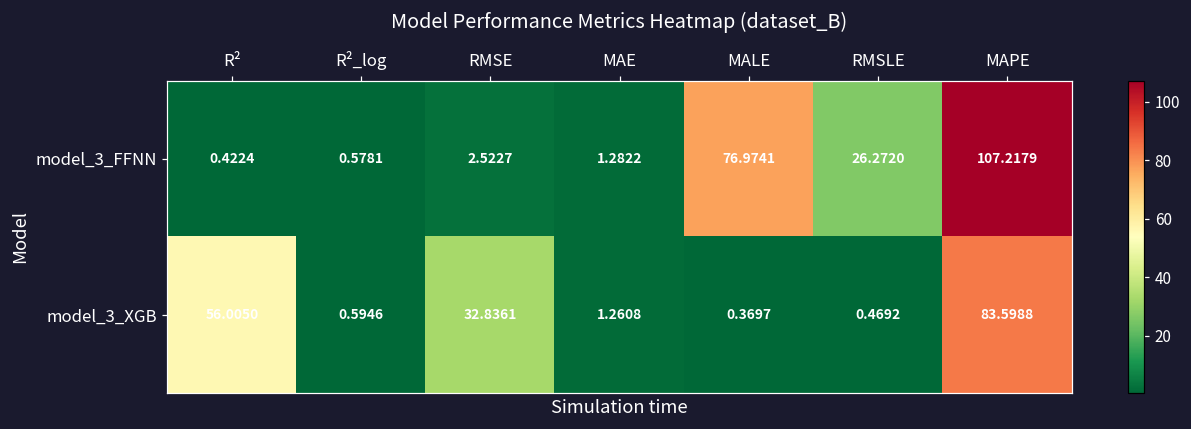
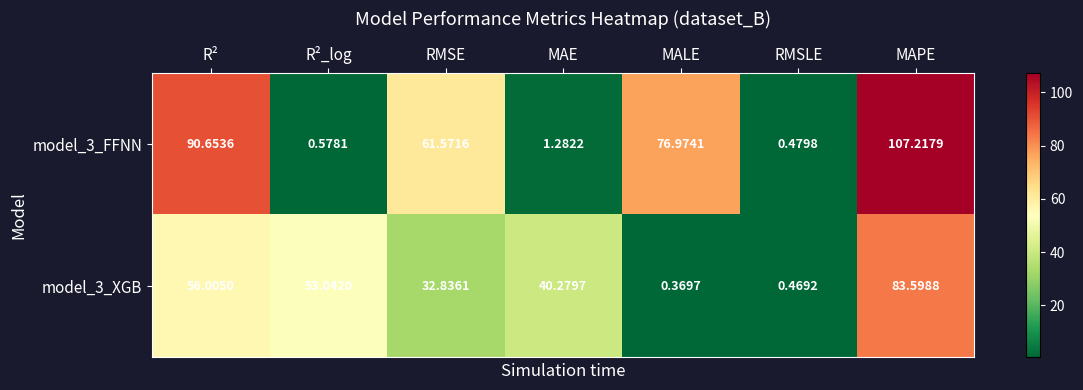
  {
    "model_3_FFNN": {
-     "R²": 0.4224,
+     "R²": 90.6536,
      "R²_log": 0.5781,
-     "RMSE": 2.5227,
+     "RMSE": 61.5716,
      "MAE": 1.2822,
      "MALE": 76.9741,
-     "RMSLE": 26.2720,
+     "RMSLE": 0.4798,
      "MAPE": 107.2179
    },
    "model_3_XGB": {
      "R²": 56.0050,
-     "R²_log": 0.5946,
+     "R²_log": 53.0420,
      "RMSE": 32.8361,
-     "MAE": 1.2608,
+     "MAE": 40.2797,
      "MALE": 0.3697,
      "RMSLE": 0.4692,
      "MAPE": 83.5988
    }
  }
